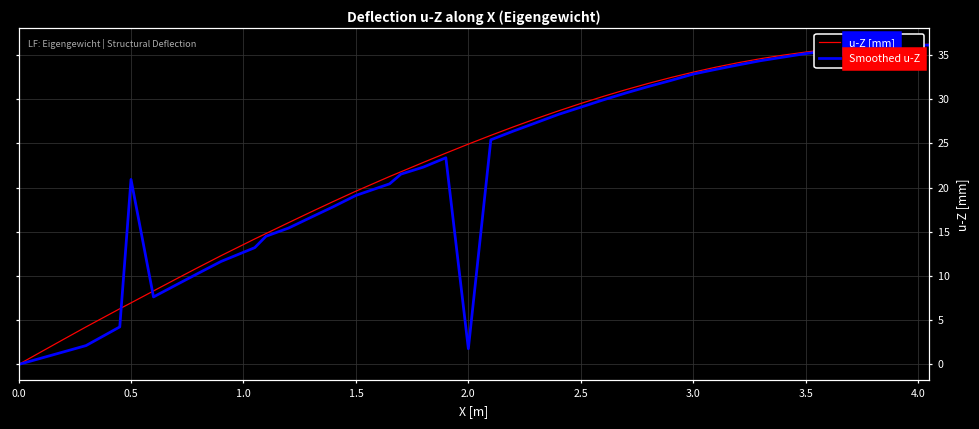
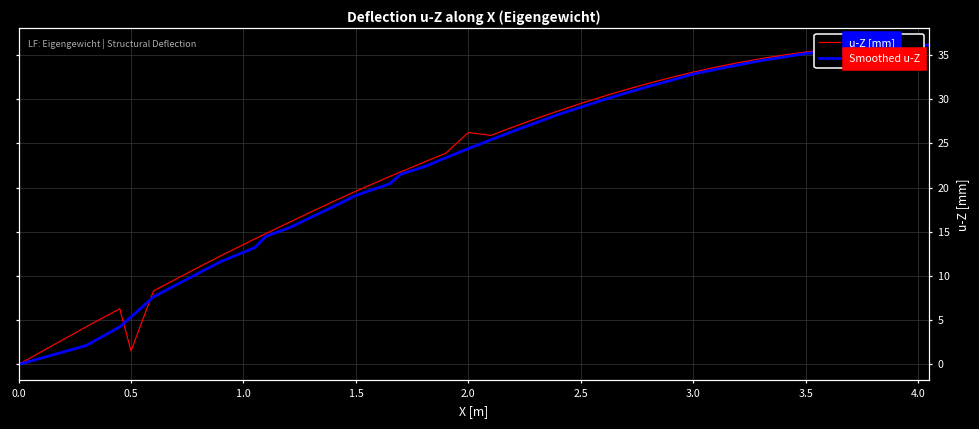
  {
    "u-Z [mm]": {
-     "0.5": 7,
+     "0.5": 2,
      "1.5": 20,
-     "2.0": 25,
+     "2.0": 26,
      "2.5": 30
    },
    "Smoothed u-Z": {
-     "0.5": 21,
+     "0.5": 5,
      "1.5": 19,
-     "2.0": 2,
+     "2.0": 24,
      "2.5": 29
    }
  }
